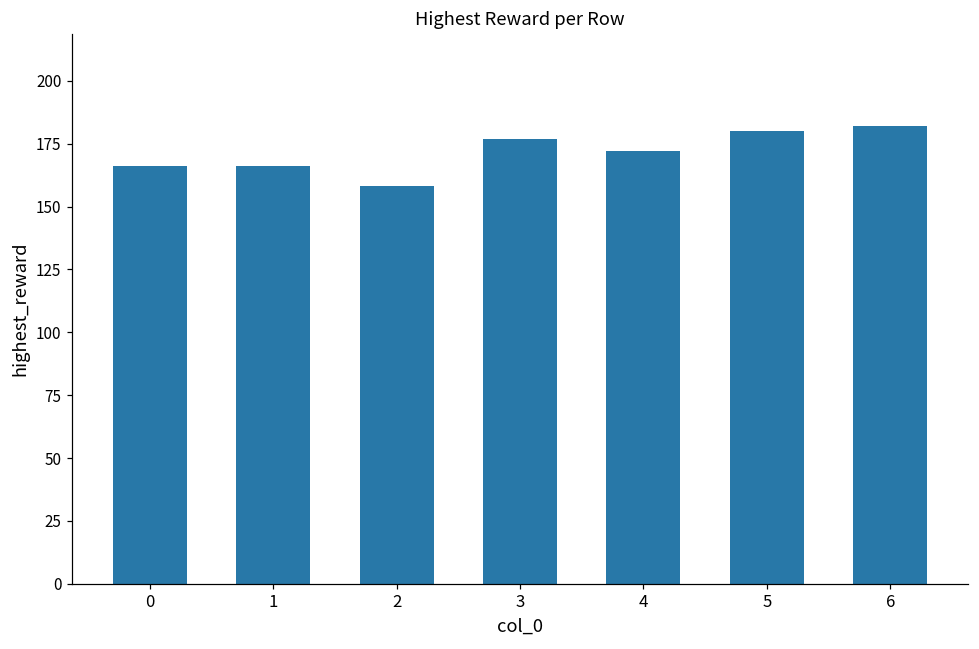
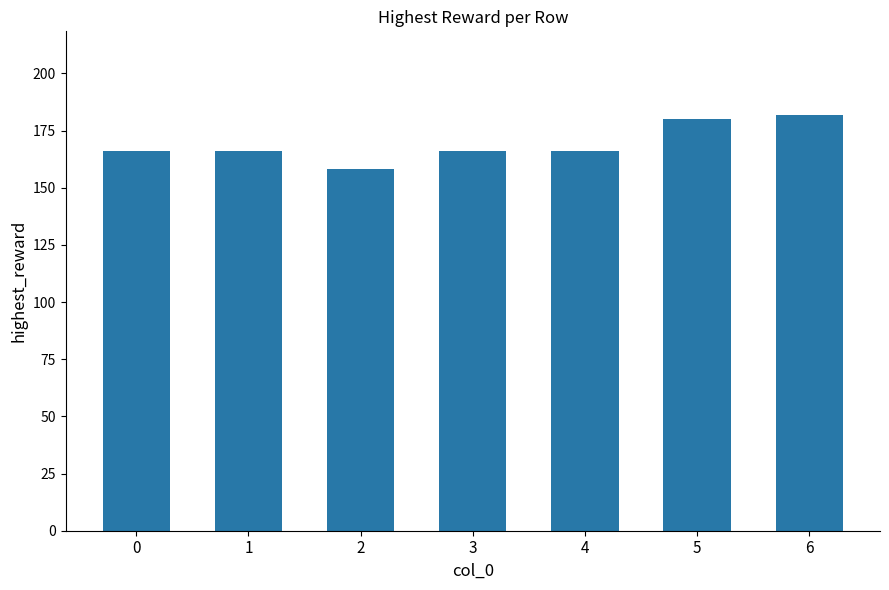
  {
    "0": 166,
    "1": 166,
    "2": 158,
-   "3": 177,
-   "4": 172,
+   "3": 166,
+   "4": 166,
    "5": 180,
    "6": 182
  }
